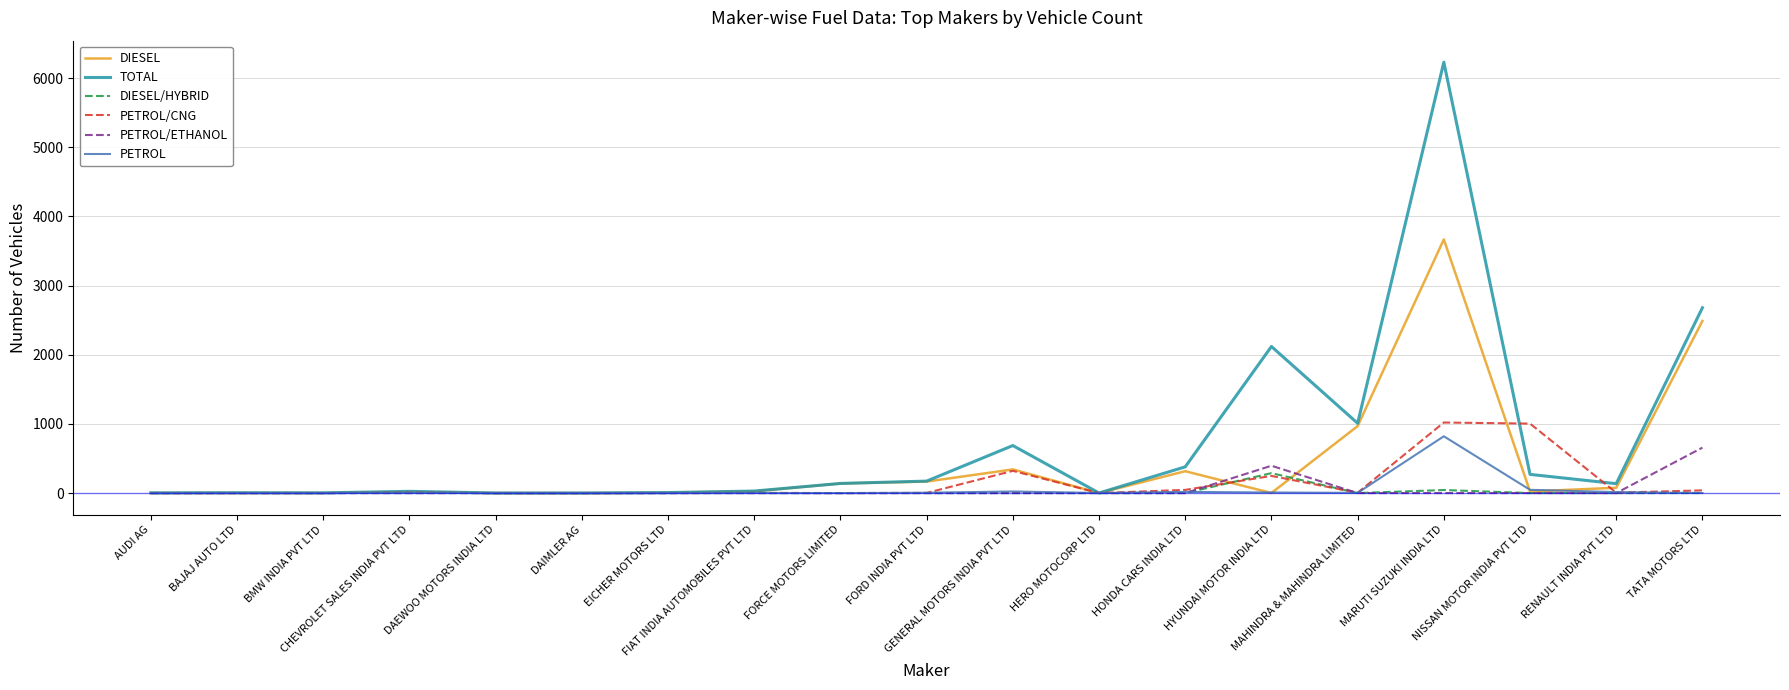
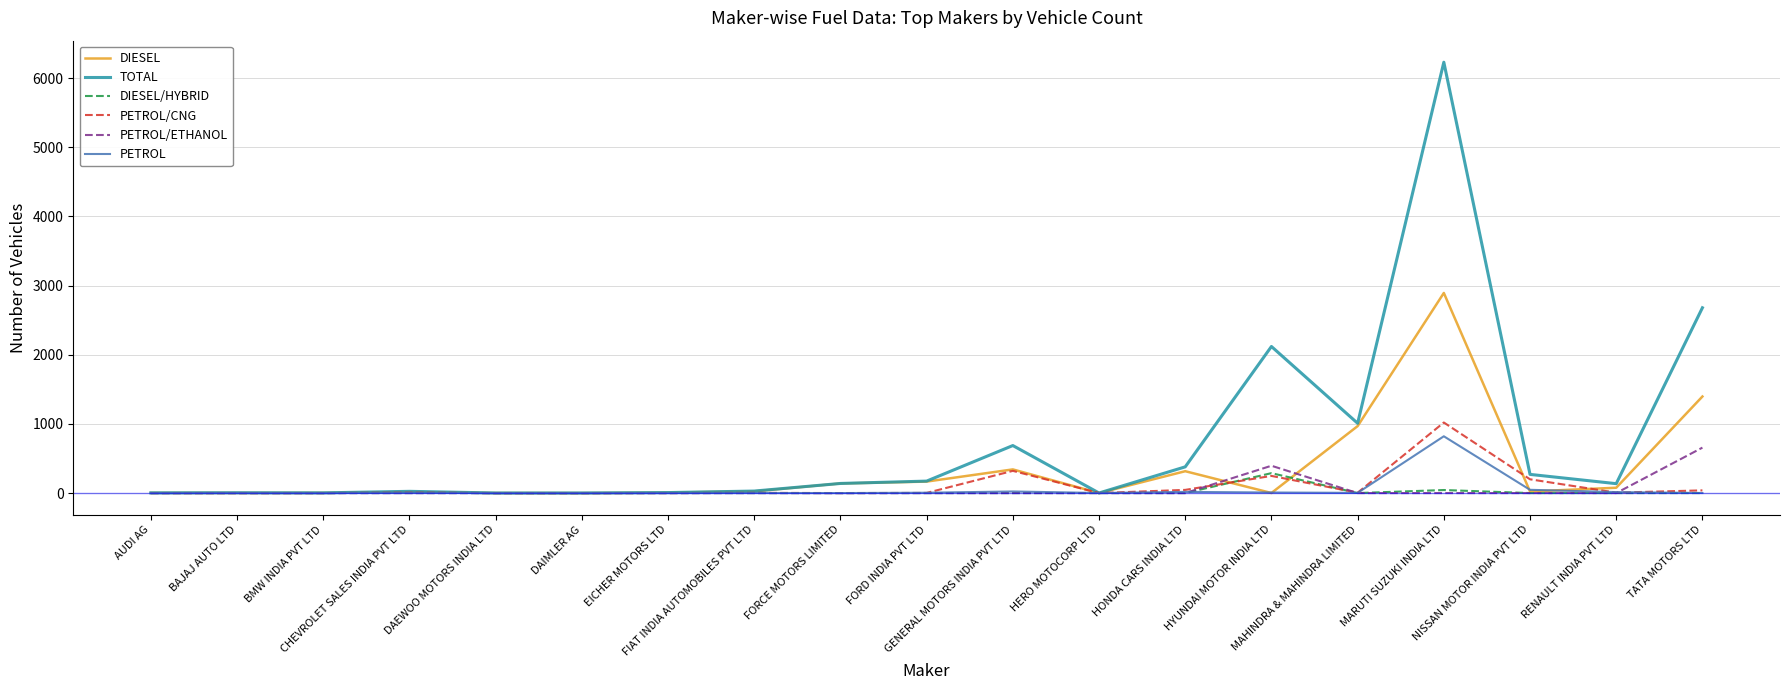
  {
    "DIESEL": {
      "HONDA CARS INDIA LTD": 300,
      "MAHINDRA & MAHINDRA LIMITED": 1000,
-     "MARUTI SUZUKI INDIA LTD": 3700,
+     "MARUTI SUZUKI INDIA LTD": 2900,
      "RENAULT INDIA PVT LTD": 100,
-     "TATA MOTORS LTD": 2500
+     "TATA MOTORS LTD": 1400
    },
    "DIESEL/HYBRID": {
      "HYUNDAI MOTOR INDIA LTD": 300,
      "MARUTI SUZUKI INDIA LTD": 0
    },
    "PETROL/CNG": {
      "HYUNDAI MOTOR INDIA LTD": 200,
      "MARUTI SUZUKI INDIA LTD": 1000,
-     "NISSAN MOTOR INDIA PVT LTD": 1000,
+     "NISSAN MOTOR INDIA PVT LTD": 200,
      "TATA MOTORS LTD": 0
    },
    "PETROL/ETHANOL": {
      "HYUNDAI MOTOR INDIA LTD": 400,
      "MARUTI SUZUKI INDIA LTD": 0,
      "TATA MOTORS LTD": 700
    }
  }
